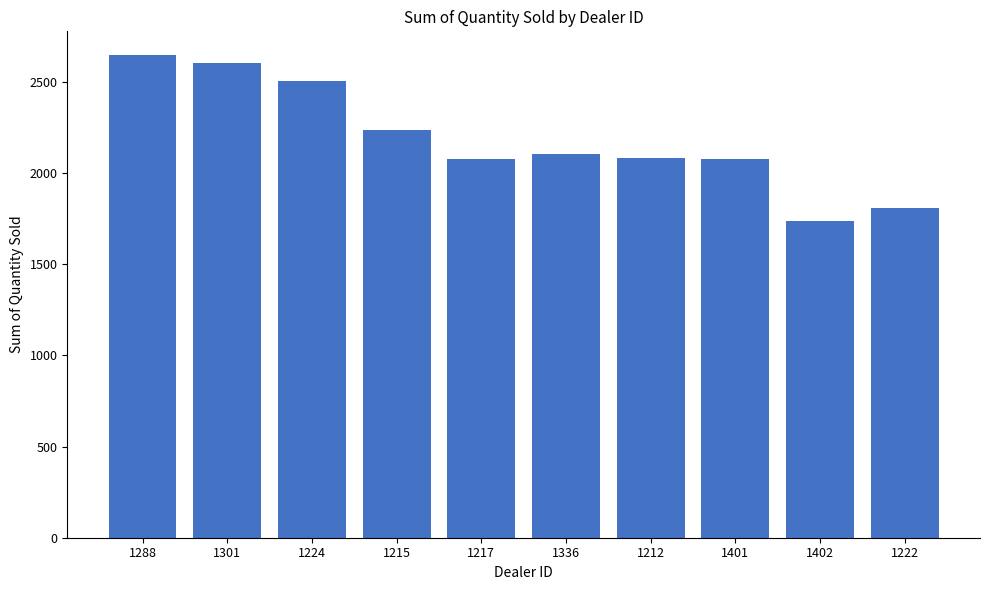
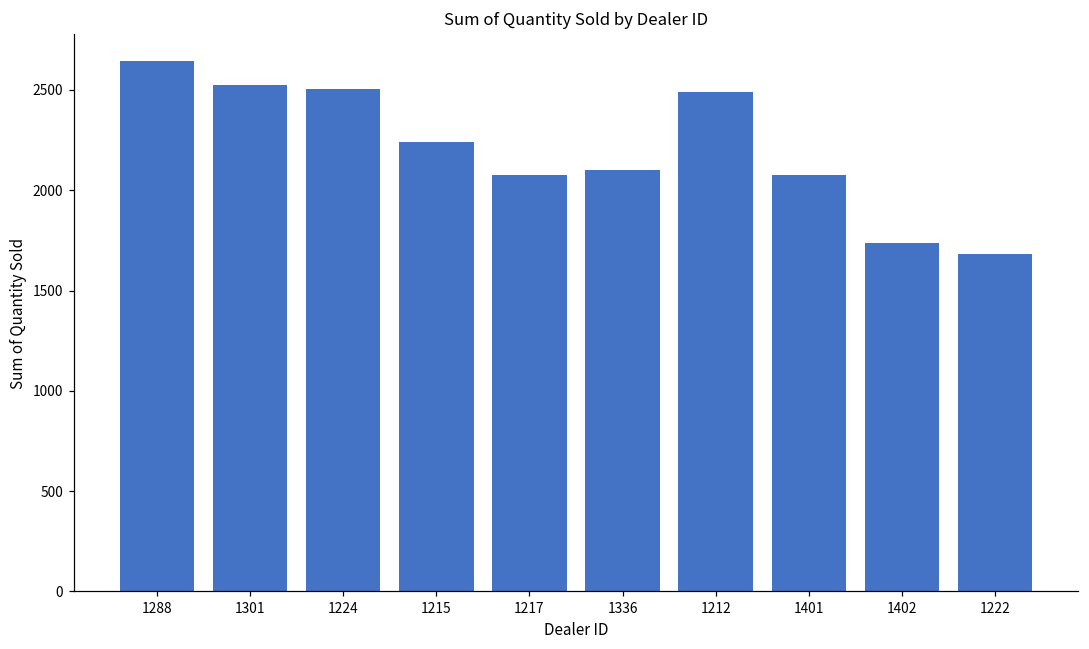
  {
    "1288": 2640,
-   "1301": 2610,
+   "1301": 2520,
    "1224": 2500,
    "1215": 2240,
    "1217": 2080,
    "1336": 2100,
-   "1212": 2080,
+   "1212": 2490,
    "1401": 2080,
    "1402": 1740,
-   "1222": 1810
+   "1222": 1680
  }
